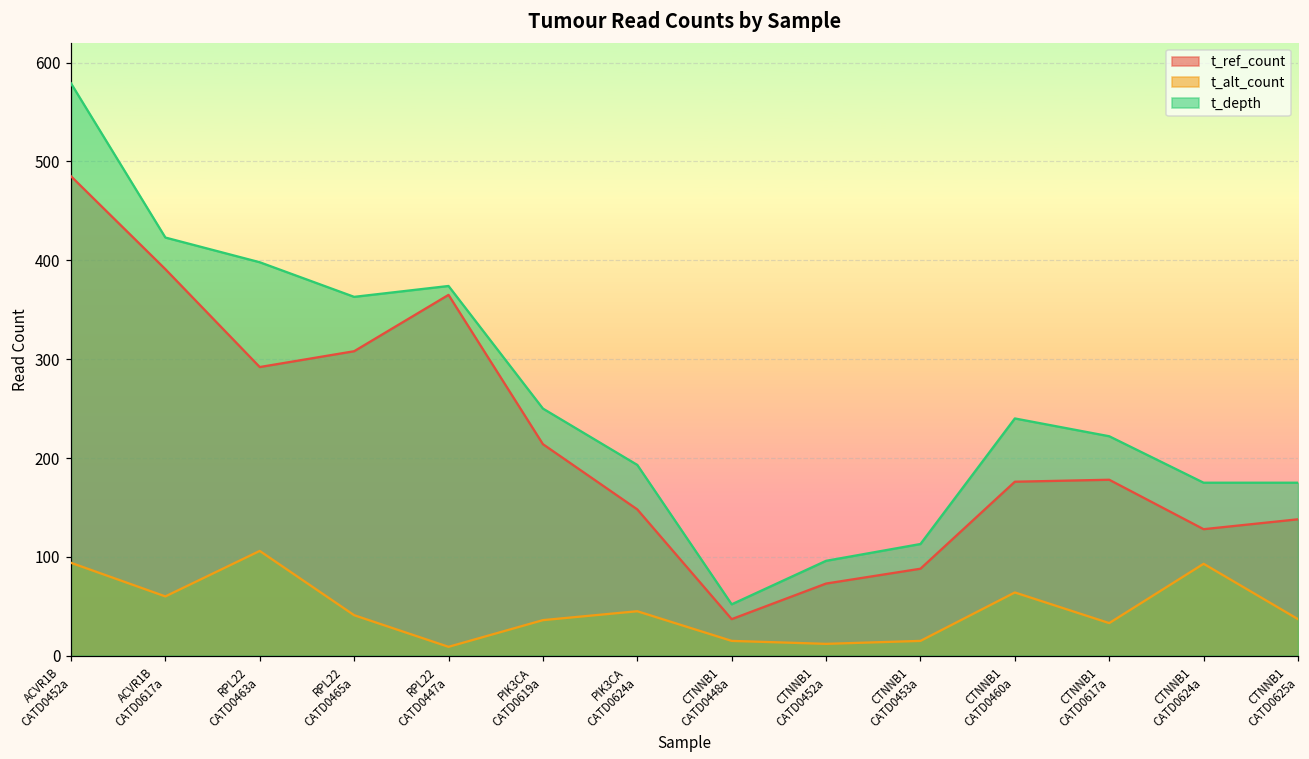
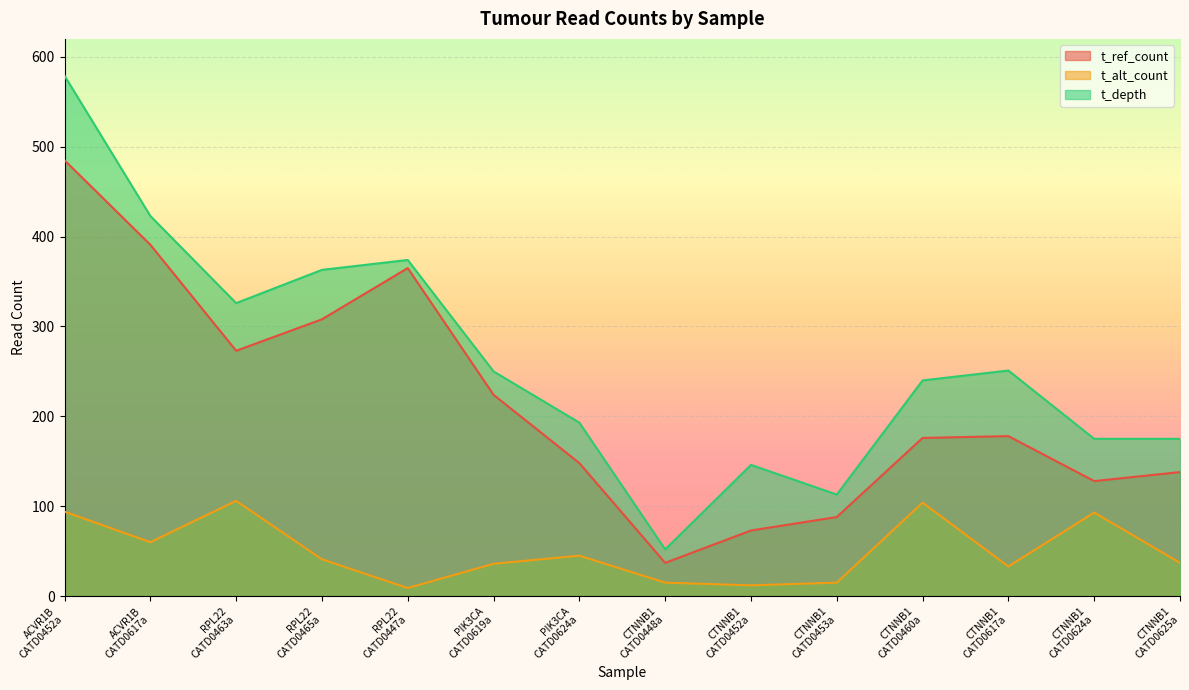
  {
    "t_ref_count": {
      "ACVR1B CATD0452a": 490,
      "ACVR1B CATD0617a": 390,
-     "RPL22 CATD0463a": 290,
+     "RPL22 CATD0463a": 270,
      "RPL22 CATD0465a": 310,
      "RPL22 CATD0447a": 370,
-     "PIK3CA CATD0619a": 210,
+     "PIK3CA CATD0619a": 220,
      "PIK3CA CATD0624a": 150,
      "CTNNB1 CATD0448a": 40,
      "CTNNB1 CATD0452a": 70,
      "CTNNB1 CATD0453a": 90,
      "CTNNB1 CATD0460a": 180,
      "CTNNB1 CATD0617a": 180,
      "CTNNB1 CATD0624a": 130,
      "CTNNB1 CATD0625a": 140
    },
    "t_alt_count": {
      "ACVR1B CATD0452a": 90,
      "ACVR1B CATD0617a": 60,
      "RPL22 CATD0463a": 110,
      "RPL22 CATD0465a": 40,
      "RPL22 CATD0447a": 10,
      "PIK3CA CATD0619a": 40,
      "PIK3CA CATD0624a": 50,
      "CTNNB1 CATD0448a": 20,
      "CTNNB1 CATD0452a": 10,
      "CTNNB1 CATD0453a": 20,
-     "CTNNB1 CATD0460a": 60,
+     "CTNNB1 CATD0460a": 100,
      "CTNNB1 CATD0617a": 30,
      "CTNNB1 CATD0624a": 90,
      "CTNNB1 CATD0625a": 40
    },
    "t_depth": {
      "ACVR1B CATD0452a": 580,
      "ACVR1B CATD0617a": 420,
-     "RPL22 CATD0463a": 400,
+     "RPL22 CATD0463a": 330,
      "RPL22 CATD0465a": 360,
      "RPL22 CATD0447a": 370,
      "PIK3CA CATD0619a": 250,
      "PIK3CA CATD0624a": 190,
      "CTNNB1 CATD0448a": 50,
-     "CTNNB1 CATD0452a": 100,
+     "CTNNB1 CATD0452a": 150,
      "CTNNB1 CATD0453a": 110,
      "CTNNB1 CATD0460a": 240,
-     "CTNNB1 CATD0617a": 220,
+     "CTNNB1 CATD0617a": 250,
      "CTNNB1 CATD0624a": 180,
      "CTNNB1 CATD0625a": 180
    }
  }
